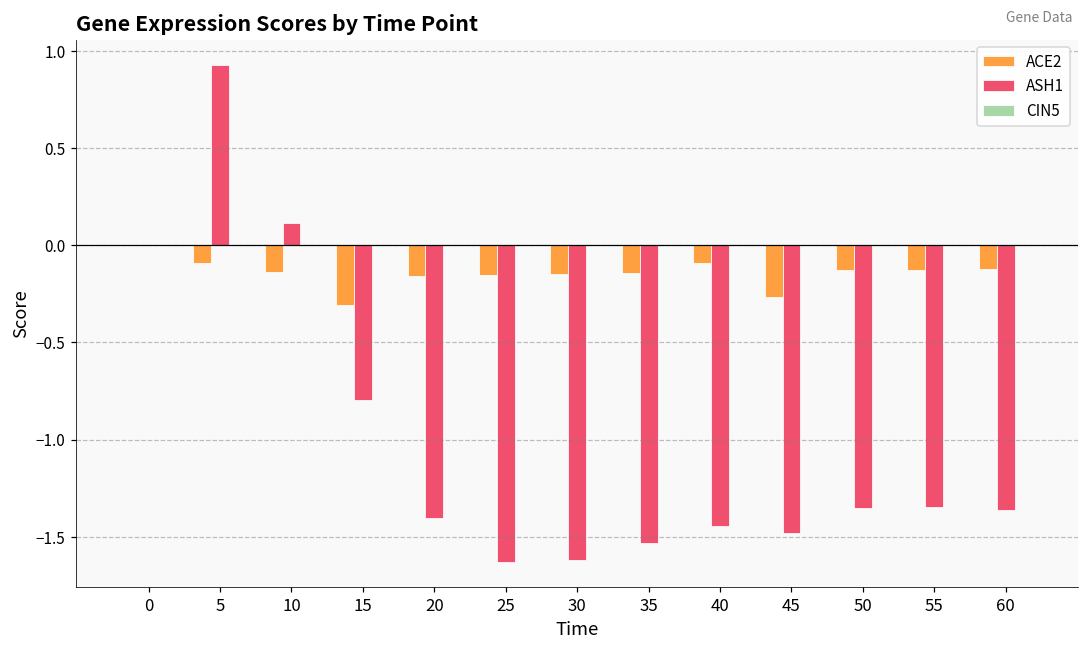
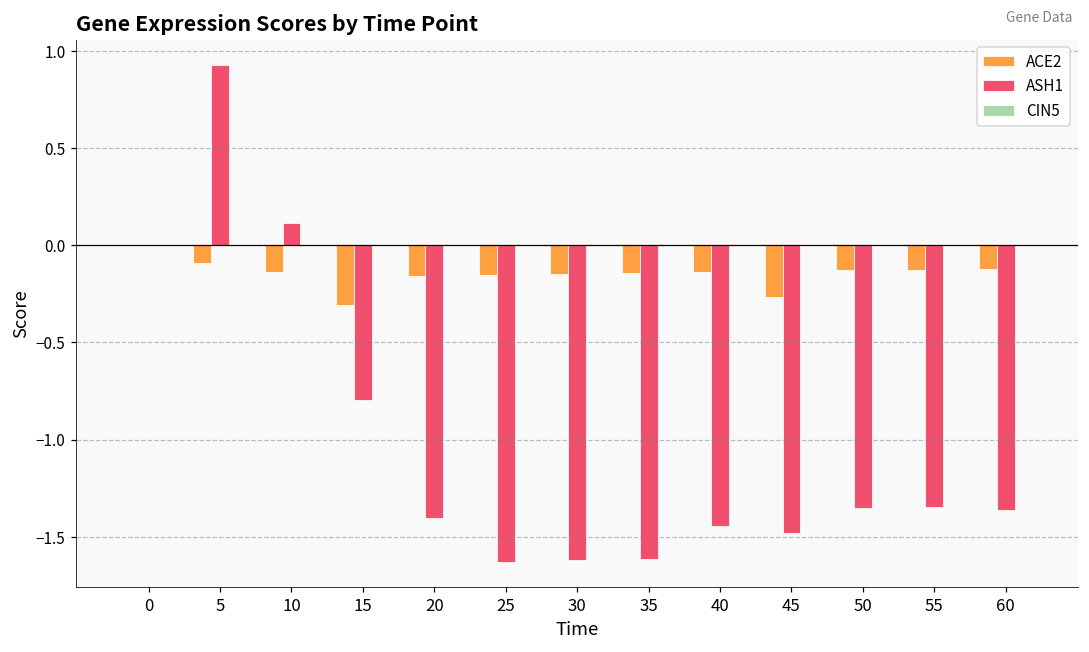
  {
    "ACE2": {
      "0": 0.00,
      "5": -0.09,
      "10": -0.14,
      "15": -0.31,
      "20": -0.16,
      "25": -0.16,
      "30": -0.15,
      "35": -0.14,
-     "40": -0.09,
+     "40": -0.14,
      "45": -0.27,
      "50": -0.13,
      "55": -0.13,
      "60": -0.12
    },
    "ASH1": {
      "0": 0.00,
      "5": 0.93,
      "10": 0.12,
      "15": -0.80,
      "20": -1.40,
      "25": -1.63,
      "30": -1.62,
-     "35": -1.53,
+     "35": -1.62,
      "40": -1.44,
      "45": -1.48,
      "50": -1.35,
      "55": -1.35,
      "60": -1.36
    },
    "CIN5": {
      "0": 0.00,
      "5": 0.00,
      "10": 0.00,
      "15": 0.00,
      "20": 0.00,
      "25": 0.00,
      "30": 0.00,
      "35": 0.00,
      "40": 0.00,
      "45": 0.00,
      "50": 0.00,
      "55": 0.00,
      "60": 0.00
    }
  }
